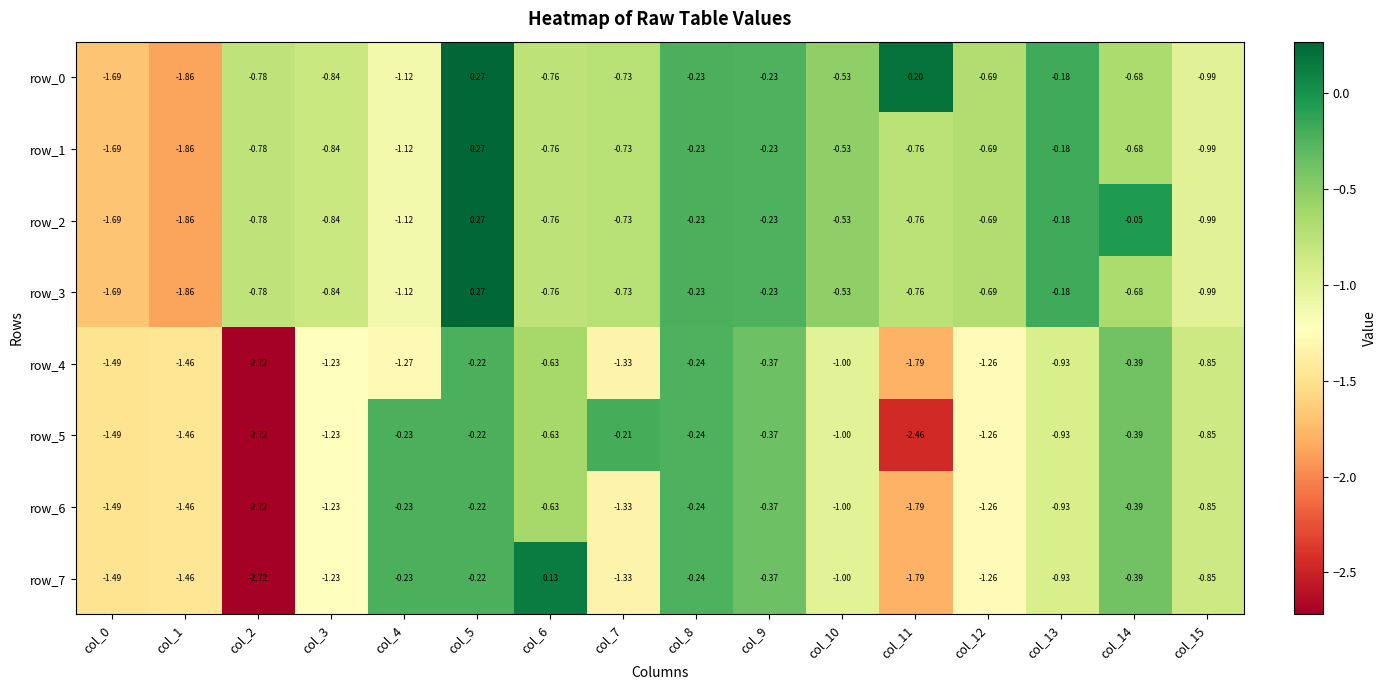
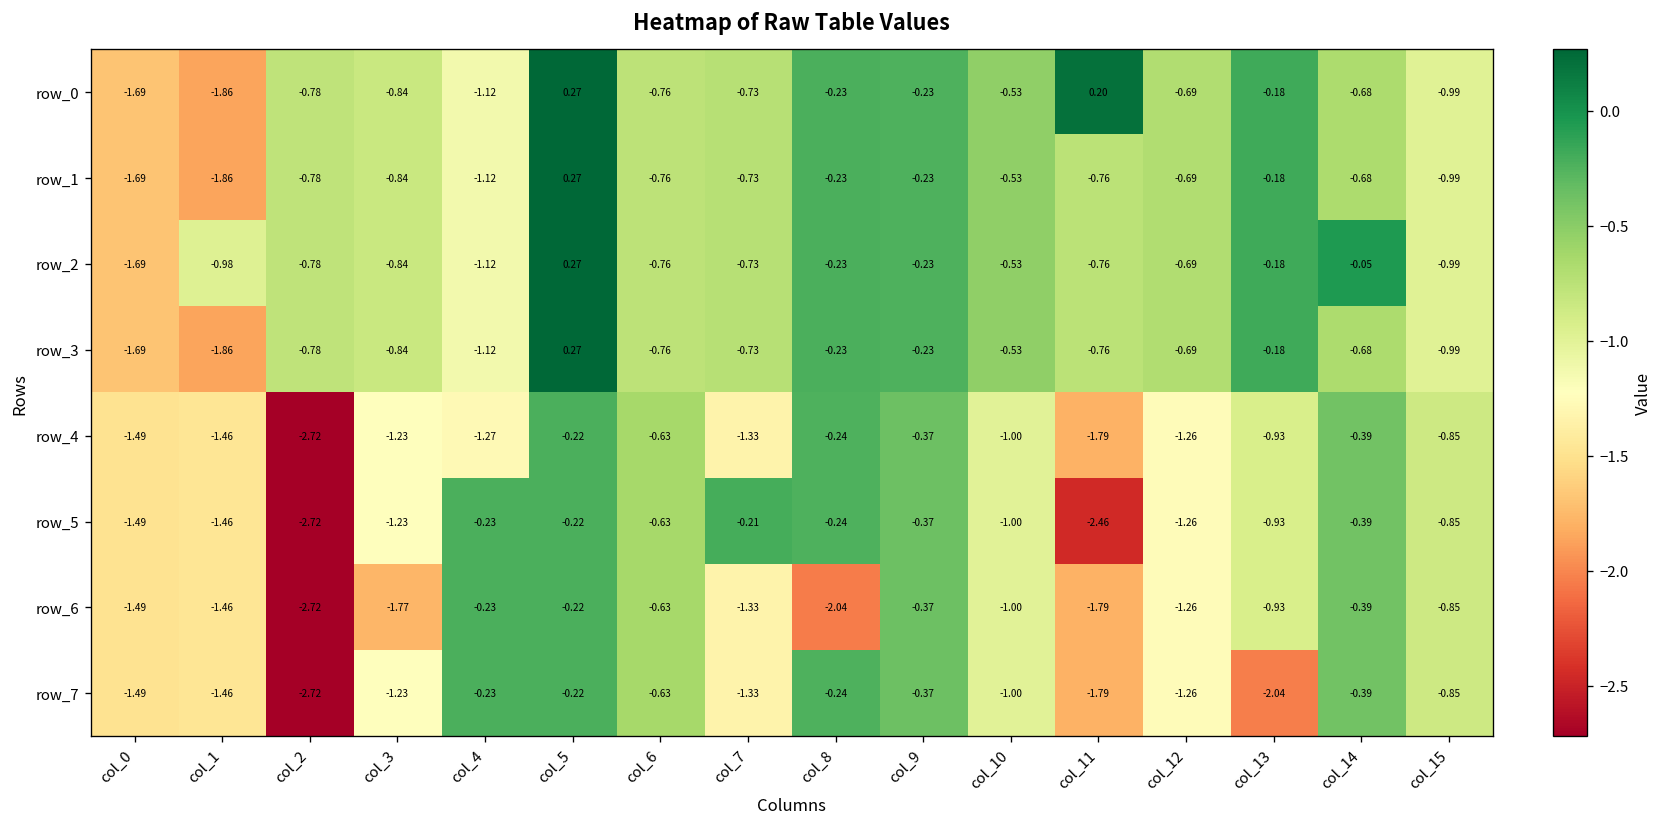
  {
    "row_0": {
      "col_0": -1.69,
      "col_1": -1.86,
      "col_2": -0.78,
      "col_3": -0.84,
      "col_4": -1.12,
      "col_5": 0.27,
      "col_6": -0.76,
      "col_7": -0.73,
      "col_8": -0.23,
      "col_9": -0.23,
      "col_10": -0.53,
      "col_11": 0.20,
      "col_12": -0.69,
      "col_13": -0.18,
      "col_14": -0.68,
      "col_15": -0.99
    },
    "row_1": {
      "col_0": -1.69,
      "col_1": -1.86,
      "col_2": -0.78,
      "col_3": -0.84,
      "col_4": -1.12,
      "col_5": 0.27,
      "col_6": -0.76,
      "col_7": -0.73,
      "col_8": -0.23,
      "col_9": -0.23,
      "col_10": -0.53,
      "col_11": -0.76,
      "col_12": -0.69,
      "col_13": -0.18,
      "col_14": -0.68,
      "col_15": -0.99
    },
    "row_2": {
      "col_0": -1.69,
-     "col_1": -1.86,
+     "col_1": -0.98,
      "col_2": -0.78,
      "col_3": -0.84,
      "col_4": -1.12,
      "col_5": 0.27,
      "col_6": -0.76,
      "col_7": -0.73,
      "col_8": -0.23,
      "col_9": -0.23,
      "col_10": -0.53,
      "col_11": -0.76,
      "col_12": -0.69,
      "col_13": -0.18,
      "col_14": -0.05,
      "col_15": -0.99
    },
    "row_3": {
      "col_0": -1.69,
      "col_1": -1.86,
      "col_2": -0.78,
      "col_3": -0.84,
      "col_4": -1.12,
      "col_5": 0.27,
      "col_6": -0.76,
      "col_7": -0.73,
      "col_8": -0.23,
      "col_9": -0.23,
      "col_10": -0.53,
      "col_11": -0.76,
      "col_12": -0.69,
      "col_13": -0.18,
      "col_14": -0.68,
      "col_15": -0.99
    },
    "row_4": {
      "col_0": -1.49,
      "col_1": -1.46,
      "col_2": -2.72,
      "col_3": -1.23,
      "col_4": -1.27,
      "col_5": -0.22,
      "col_6": -0.63,
      "col_7": -1.33,
      "col_8": -0.24,
      "col_9": -0.37,
      "col_10": -1.00,
      "col_11": -1.79,
      "col_12": -1.26,
      "col_13": -0.93,
      "col_14": -0.39,
      "col_15": -0.85
    },
    "row_5": {
      "col_0": -1.49,
      "col_1": -1.46,
      "col_2": -2.72,
      "col_3": -1.23,
      "col_4": -0.23,
      "col_5": -0.22,
      "col_6": -0.63,
      "col_7": -0.21,
      "col_8": -0.24,
      "col_9": -0.37,
      "col_10": -1.00,
      "col_11": -2.46,
      "col_12": -1.26,
      "col_13": -0.93,
      "col_14": -0.39,
      "col_15": -0.85
    },
    "row_6": {
      "col_0": -1.49,
      "col_1": -1.46,
      "col_2": -2.72,
-     "col_3": -1.23,
+     "col_3": -1.77,
      "col_4": -0.23,
      "col_5": -0.22,
      "col_6": -0.63,
      "col_7": -1.33,
-     "col_8": -0.24,
+     "col_8": -2.04,
      "col_9": -0.37,
      "col_10": -1.00,
      "col_11": -1.79,
      "col_12": -1.26,
      "col_13": -0.93,
      "col_14": -0.39,
      "col_15": -0.85
    },
    "row_7": {
      "col_0": -1.49,
      "col_1": -1.46,
      "col_2": -2.72,
      "col_3": -1.23,
      "col_4": -0.23,
      "col_5": -0.22,
-     "col_6": 0.13,
+     "col_6": -0.63,
      "col_7": -1.33,
      "col_8": -0.24,
      "col_9": -0.37,
      "col_10": -1.00,
      "col_11": -1.79,
      "col_12": -1.26,
-     "col_13": -0.93,
+     "col_13": -2.04,
      "col_14": -0.39,
      "col_15": -0.85
    }
  }
